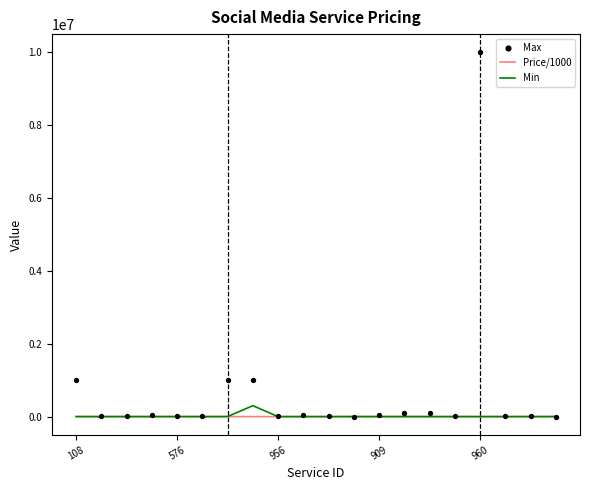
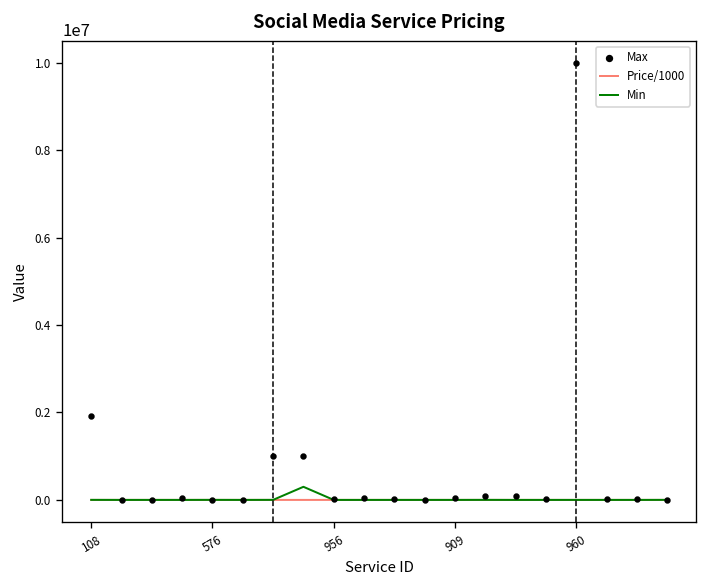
  {
    "Max": {
-     "108": 1000000
+     "108": 1900000
    }
  }
